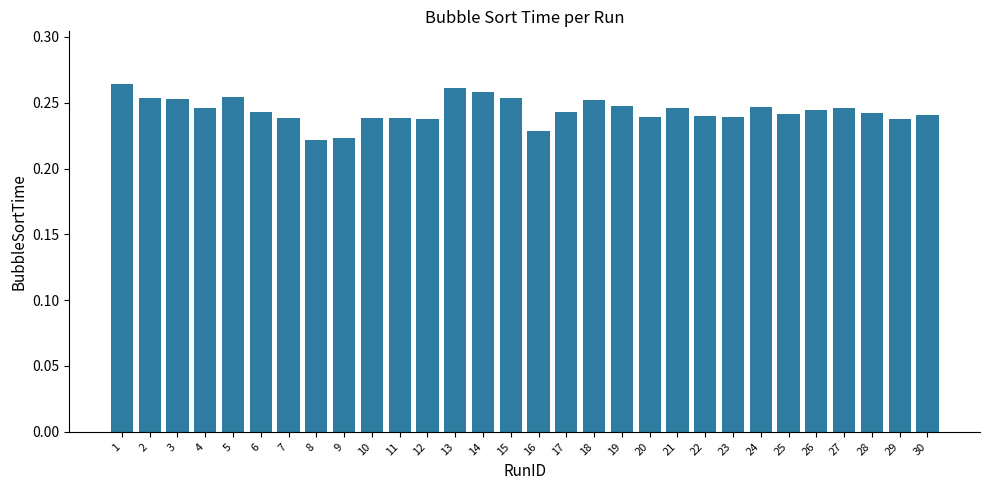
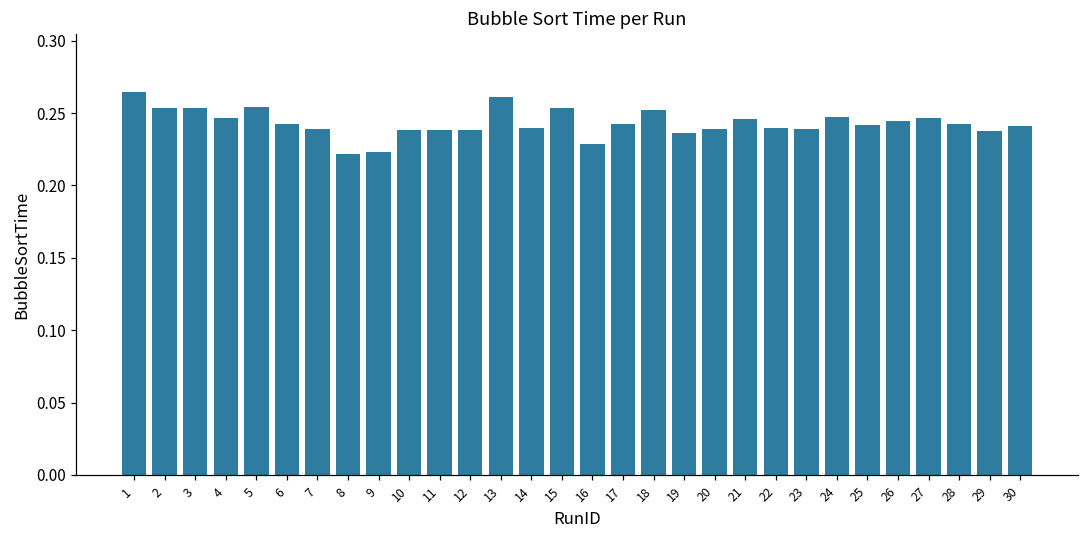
  {
    "1": 0.265,
    "2": 0.253,
    "3": 0.253,
    "4": 0.246,
    "5": 0.254,
    "6": 0.243,
    "7": 0.239,
    "8": 0.221,
    "9": 0.223,
    "10": 0.238,
    "11": 0.238,
    "12": 0.238,
    "13": 0.261,
-   "14": 0.258,
+   "14": 0.240,
    "15": 0.253,
    "16": 0.228,
    "17": 0.243,
    "18": 0.252,
-   "19": 0.247,
+   "19": 0.236,
    "20": 0.239,
    "21": 0.246,
    "22": 0.240,
    "23": 0.239,
    "24": 0.247,
    "25": 0.242,
    "26": 0.244,
    "27": 0.246,
    "28": 0.242,
    "29": 0.237,
    "30": 0.241
  }
